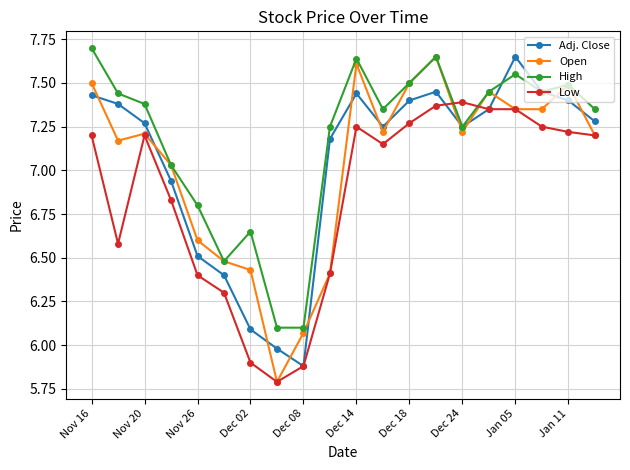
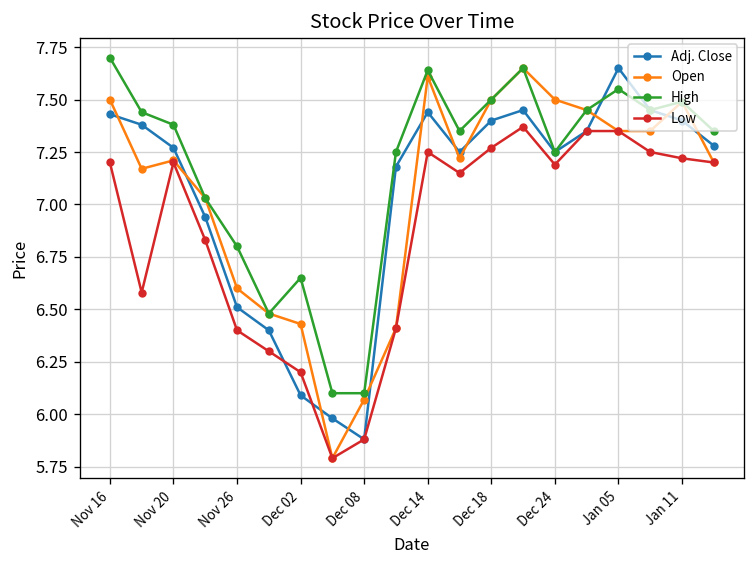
  {
    "Adj. Close": {
      "Nov 16": 7.43,
      "Nov 20": 7.27,
      "Nov 26": 6.51,
      "Dec 02": 6.09,
      "Dec 14": 7.44,
      "Dec 18": 7.40,
      "Jan 05": 7.65
    },
    "Open": {
      "Nov 16": 7.50,
      "Nov 26": 6.60,
      "Dec 02": 6.43,
      "Dec 08": 6.07,
      "Dec 14": 7.61,
-     "Dec 24": 7.22
+     "Dec 24": 7.50
    },
    "High": {
      "Nov 16": 7.70,
      "Nov 20": 7.38,
      "Nov 26": 6.80,
      "Dec 02": 6.65,
      "Dec 08": 6.10,
      "Dec 14": 7.64,
      "Jan 05": 7.55
    },
    "Low": {
      "Nov 16": 7.20,
      "Nov 26": 6.40,
-     "Dec 02": 5.9,
+     "Dec 02": 6.2,
      "Dec 14": 7.25,
      "Dec 18": 7.27,
-     "Dec 24": 7.39,
+     "Dec 24": 7.19,
      "Jan 11": 7.22
    }
  }
